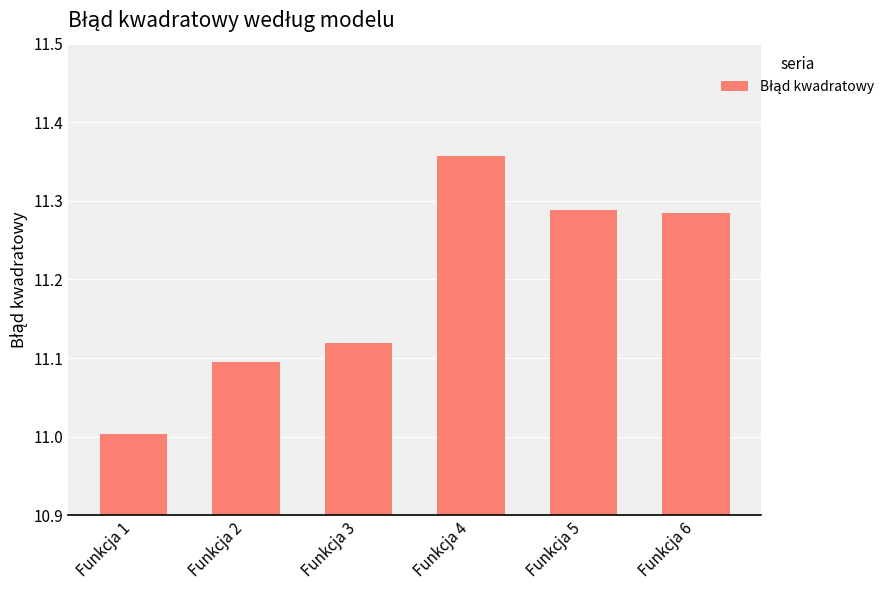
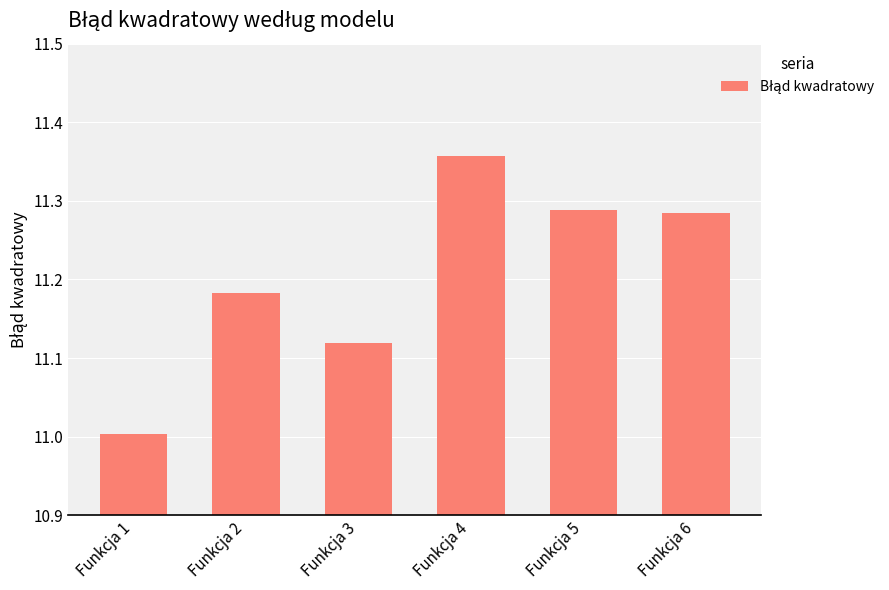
  {
    "Funkcja 1": 11.00,
-   "Funkcja 2": 11.10,
+   "Funkcja 2": 11.18,
    "Funkcja 3": 11.12,
    "Funkcja 4": 11.36,
    "Funkcja 5": 11.29,
    "Funkcja 6": 11.28
  }
